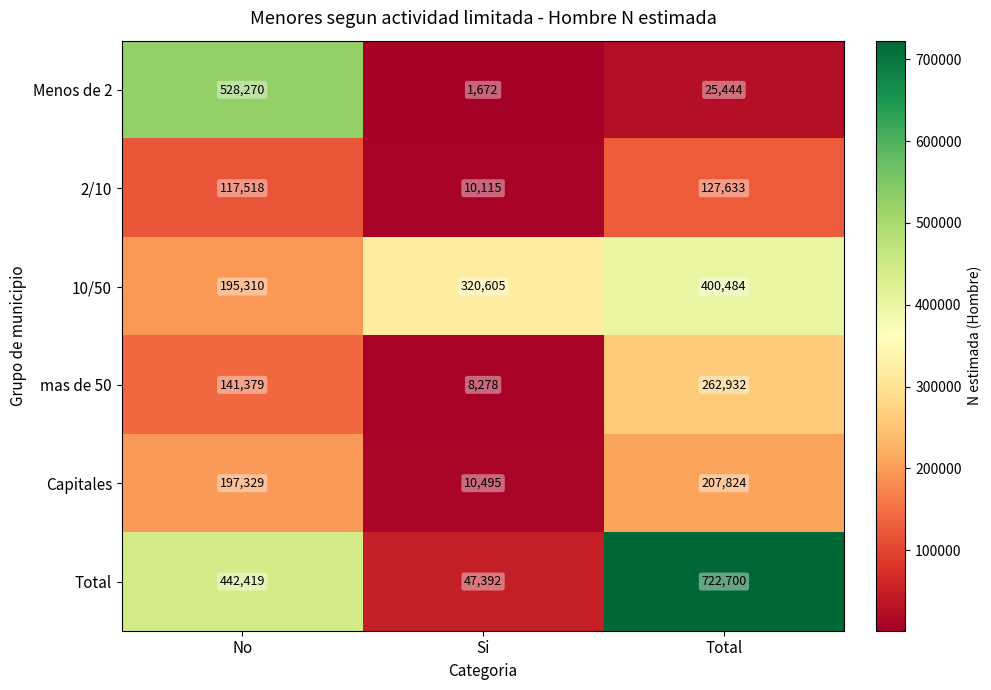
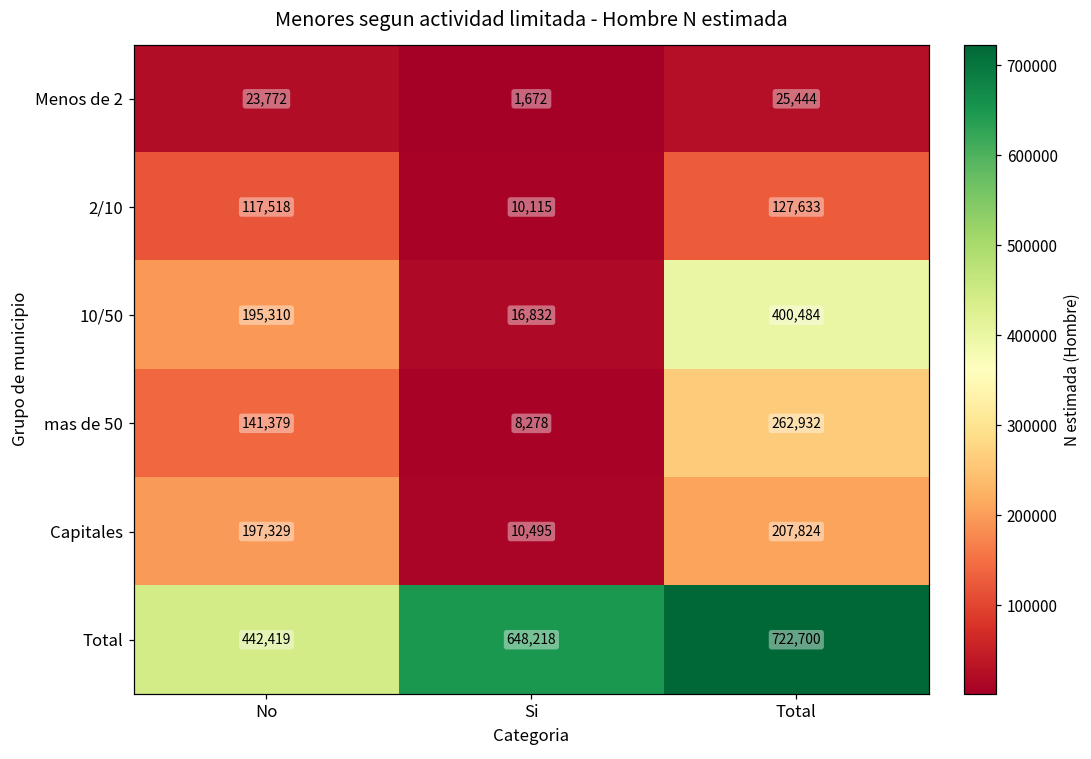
  {
    "Menos de 2": {
-     "No": "528,270"
+     "No": "23,772"
    },
    "10/50": {
-     "Si": "320,605"
+     "Si": "16,832"
    },
    "Total": {
-     "Si": "47,392"
+     "Si": "648,218"
    }
  }
